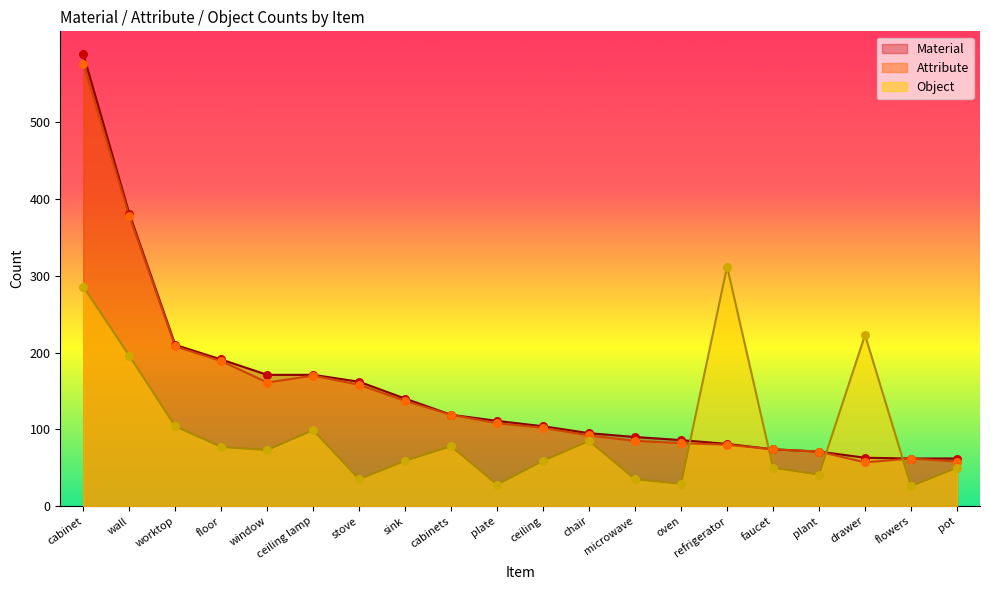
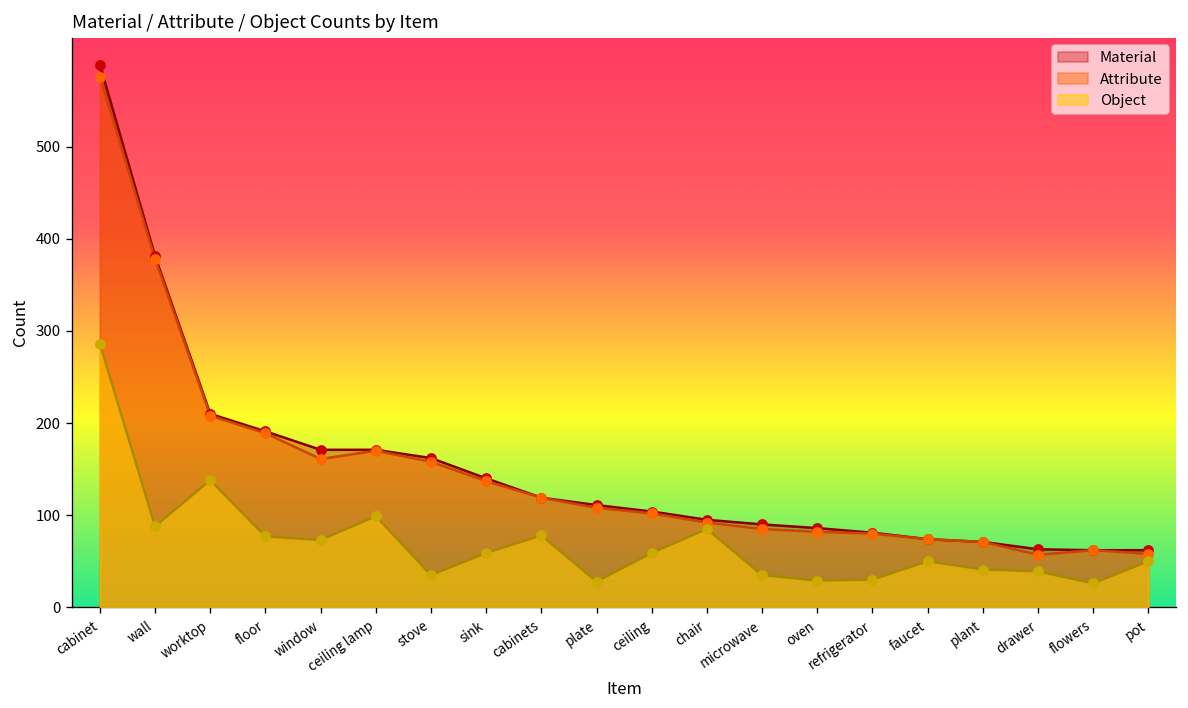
  {
    "Object": {
      "cabinet": 290,
-     "wall": 200,
-     "worktop": 100,
+     "wall": 90,
+     "worktop": 140,
      "floor": 80,
      "window": 70,
      "ceiling lamp": 100,
      "stove": 40,
      "sink": 60,
      "cabinets": 80,
      "plate": 30,
      "ceiling": 60,
      "chair": 90,
      "microwave": 40,
      "oven": 30,
-     "refrigerator": 310,
+     "refrigerator": 30,
      "faucet": 50,
      "plant": 40,
-     "drawer": 220,
+     "drawer": 40,
      "flowers": 30,
      "pot": 50
    }
  }
